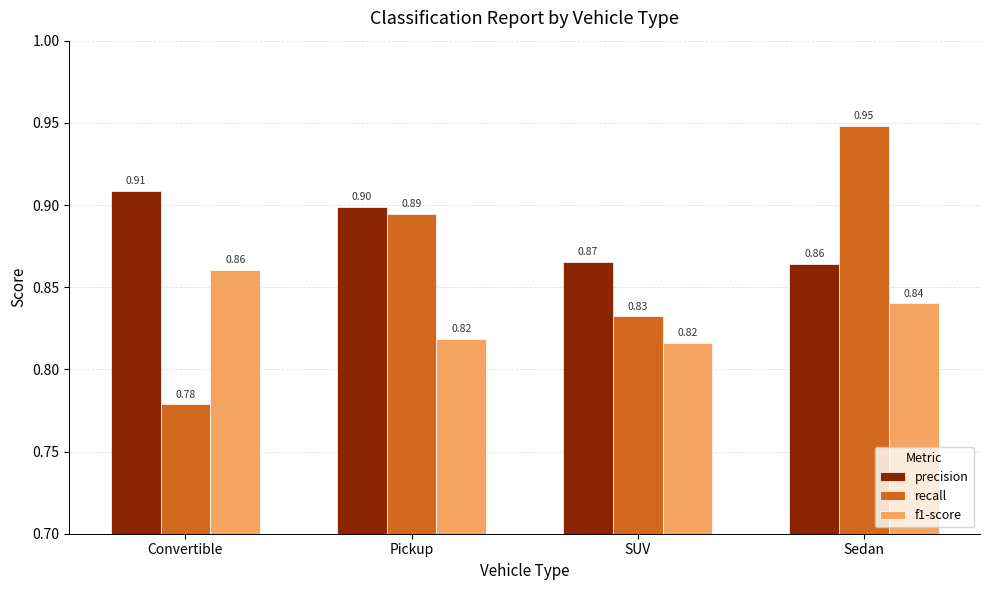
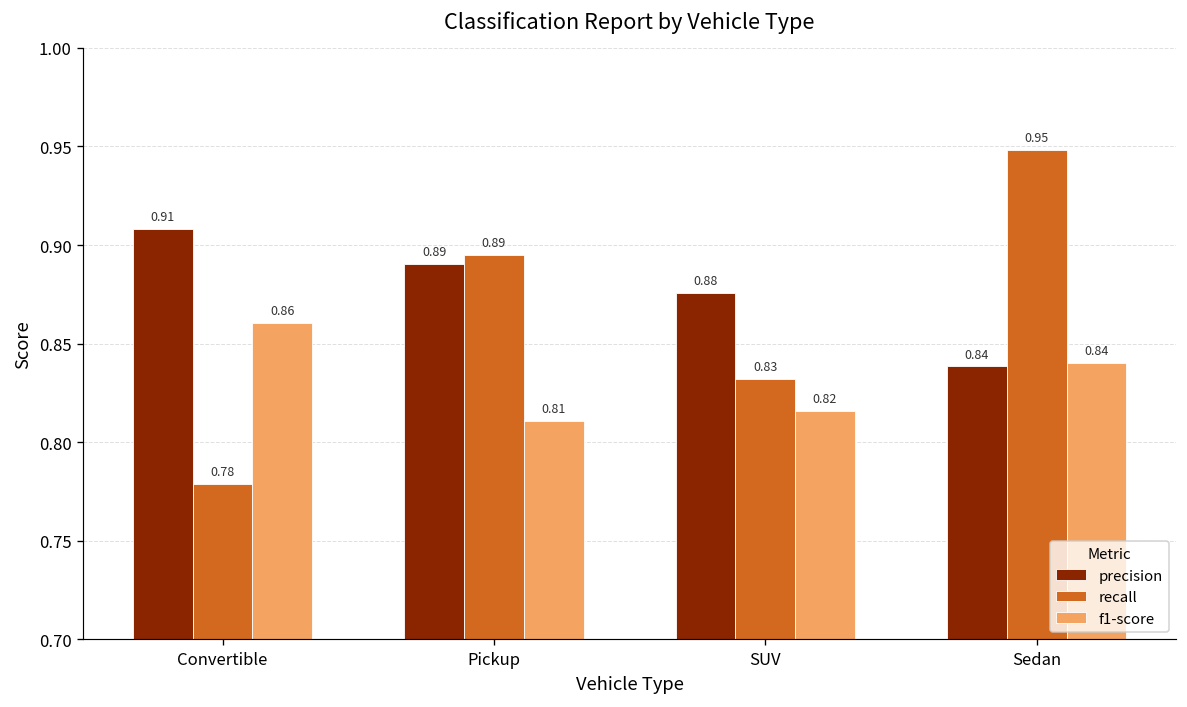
  {
    "precision": {
      "Convertible": 0.91,
-     "Pickup": 0.90,
-     "SUV": 0.87,
-     "Sedan": 0.86
+     "Pickup": 0.89,
+     "SUV": 0.88,
+     "Sedan": 0.84
    },
    "recall": {
      "Convertible": 0.78,
      "Pickup": 0.89,
      "SUV": 0.83,
      "Sedan": 0.95
    },
    "f1-score": {
      "Convertible": 0.86,
-     "Pickup": 0.82,
+     "Pickup": 0.81,
      "SUV": 0.82,
      "Sedan": 0.84
    }
  }
